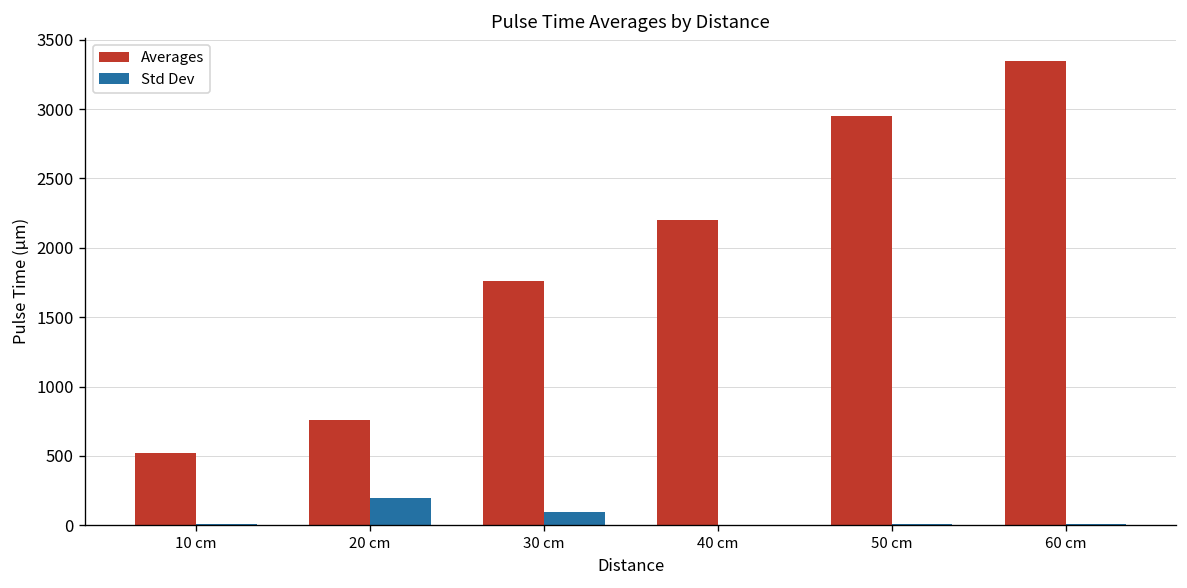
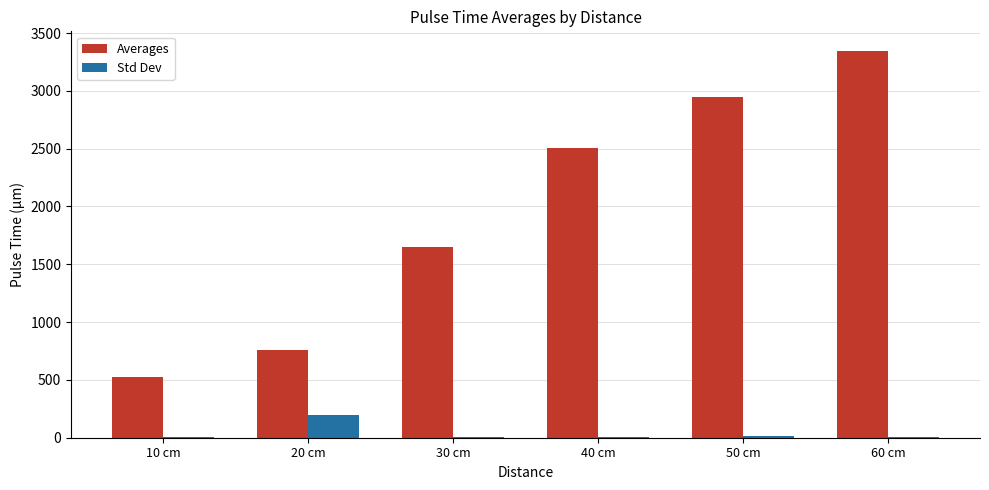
  {
    "Averages": {
      "10 cm": 520,
      "20 cm": 760,
-     "30 cm": 1760,
-     "40 cm": 2200,
+     "30 cm": 1650,
+     "40 cm": 2500,
      "50 cm": 2950,
      "60 cm": 3350
    },
    "Std Dev": {
      "20 cm": 200,
-     "30 cm": 90
+     "30 cm": 10
    }
  }
